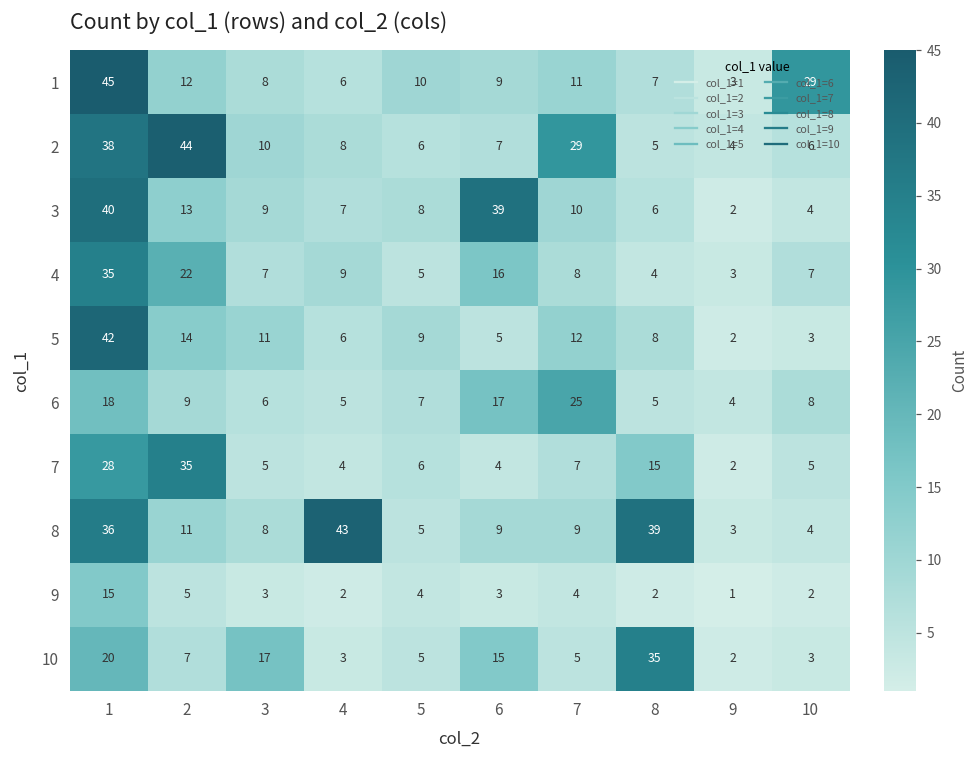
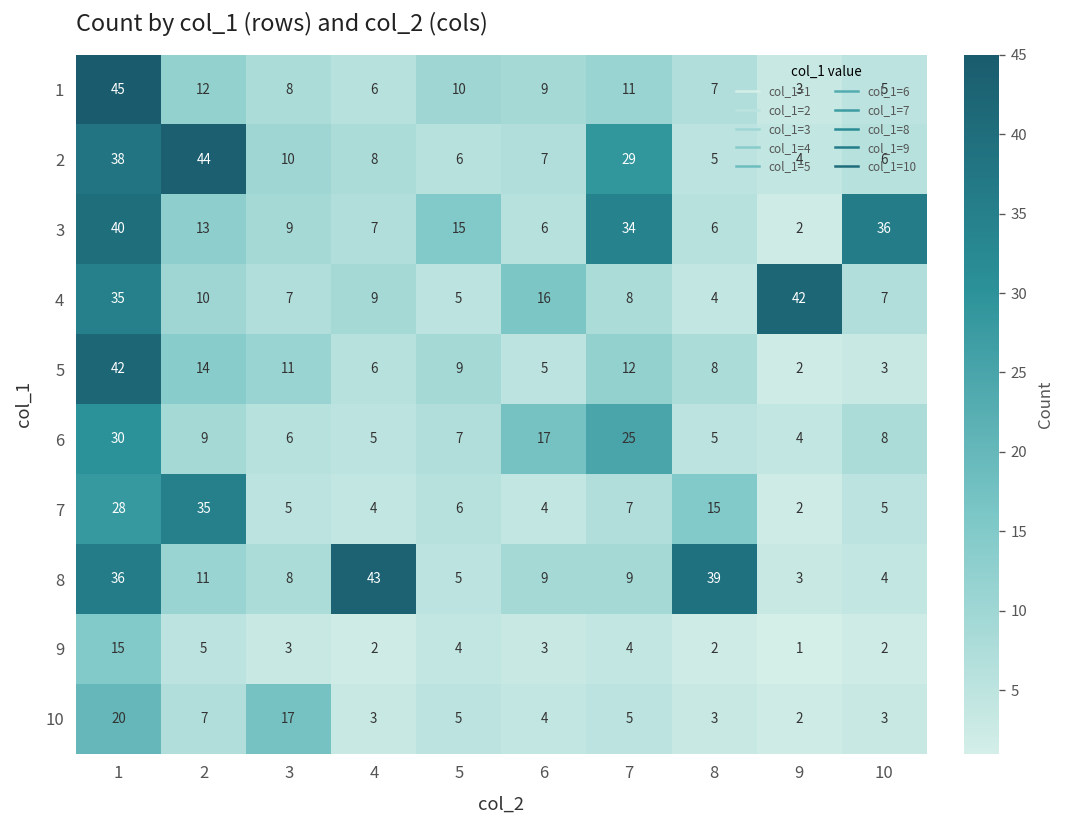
  {
    "1": {
      "1": 45,
      "2": 12,
      "3": 8,
      "4": 6,
      "5": 10,
      "6": 9,
      "7": 11,
      "8": 7,
      "9": 3,
-     "10": 29
+     "10": 5
    },
    "2": {
      "1": 38,
      "2": 44,
      "3": 10,
      "4": 8,
      "5": 6,
      "6": 7,
      "7": 29,
      "8": 5,
      "9": 4,
      "10": 6
    },
    "3": {
      "1": 40,
      "2": 13,
      "3": 9,
      "4": 7,
-     "5": 8,
-     "6": 39,
-     "7": 10,
+     "5": 15,
+     "6": 6,
+     "7": 34,
      "8": 6,
      "9": 2,
-     "10": 4
+     "10": 36
    },
    "4": {
      "1": 35,
-     "2": 22,
+     "2": 10,
      "3": 7,
      "4": 9,
      "5": 5,
      "6": 16,
      "7": 8,
      "8": 4,
-     "9": 3,
+     "9": 42,
      "10": 7
    },
    "5": {
      "1": 42,
      "2": 14,
      "3": 11,
      "4": 6,
      "5": 9,
      "6": 5,
      "7": 12,
      "8": 8,
      "9": 2,
      "10": 3
    },
    "6": {
-     "1": 18,
+     "1": 30,
      "2": 9,
      "3": 6,
      "4": 5,
      "5": 7,
      "6": 17,
      "7": 25,
      "8": 5,
      "9": 4,
      "10": 8
    },
    "7": {
      "1": 28,
      "2": 35,
      "3": 5,
      "4": 4,
      "5": 6,
      "6": 4,
      "7": 7,
      "8": 15,
      "9": 2,
      "10": 5
    },
    "8": {
      "1": 36,
      "2": 11,
      "3": 8,
      "4": 43,
      "5": 5,
      "6": 9,
      "7": 9,
      "8": 39,
      "9": 3,
      "10": 4
    },
    "9": {
      "1": 15,
      "2": 5,
      "3": 3,
      "4": 2,
      "5": 4,
      "6": 3,
      "7": 4,
      "8": 2,
      "9": 1,
      "10": 2
    },
    "10": {
      "1": 20,
      "2": 7,
      "3": 17,
      "4": 3,
      "5": 5,
-     "6": 15,
+     "6": 4,
      "7": 5,
-     "8": 35,
+     "8": 3,
      "9": 2,
      "10": 3
    }
  }
